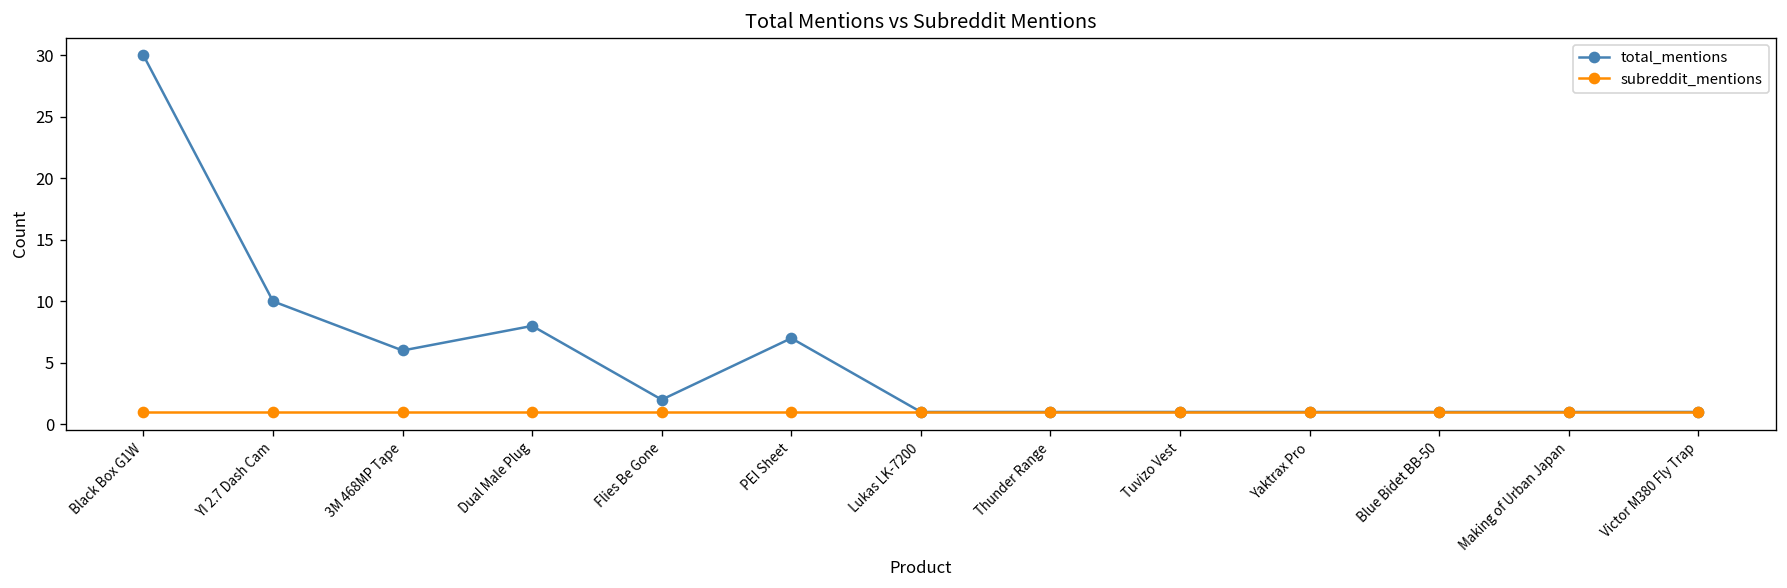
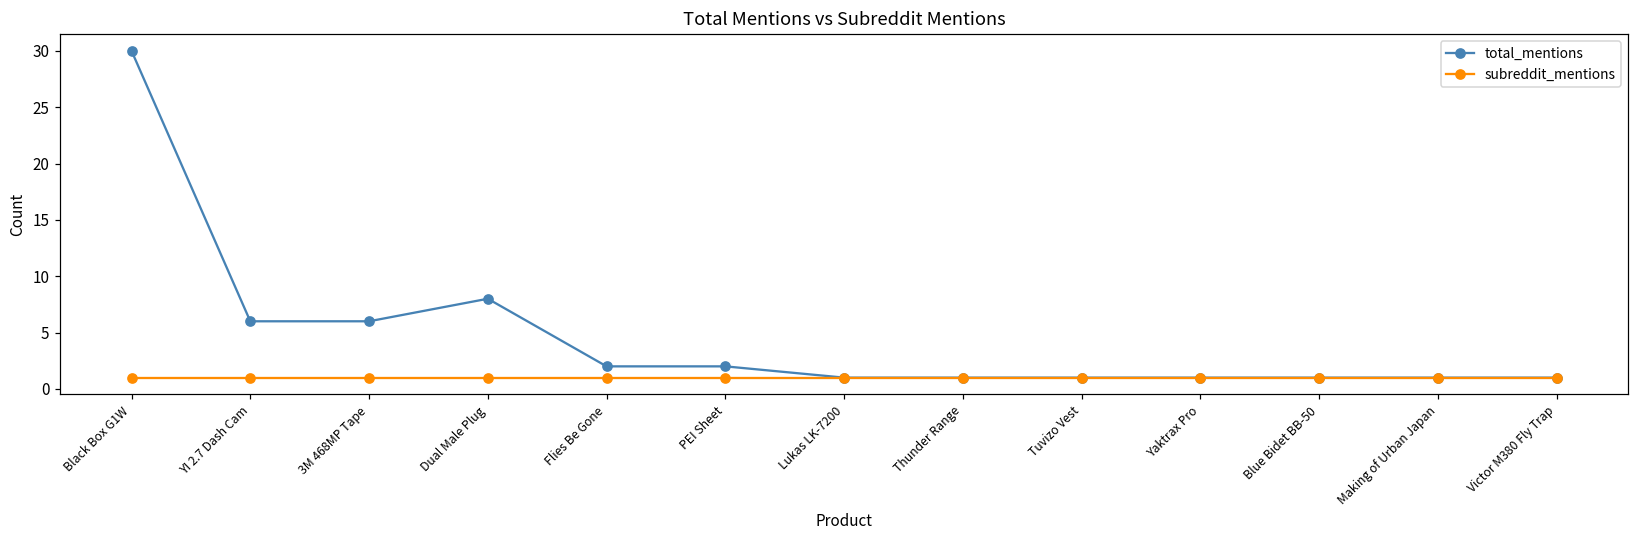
  {
    "total_mentions": {
      "Black Box G1W": 30,
-     "YI 2.7 Dash Cam": 10,
+     "YI 2.7 Dash Cam": 6,
      "3M 468MP Tape": 6,
      "Dual Male Plug": 8,
      "Flies Be Gone": 2,
-     "PEI Sheet": 7
+     "PEI Sheet": 2
    },
    "subreddit_mentions": {
      "Black Box G1W": 1,
      "YI 2.7 Dash Cam": 1,
      "3M 468MP Tape": 1,
      "Dual Male Plug": 1,
      "Flies Be Gone": 1,
      "PEI Sheet": 1
    }
  }
